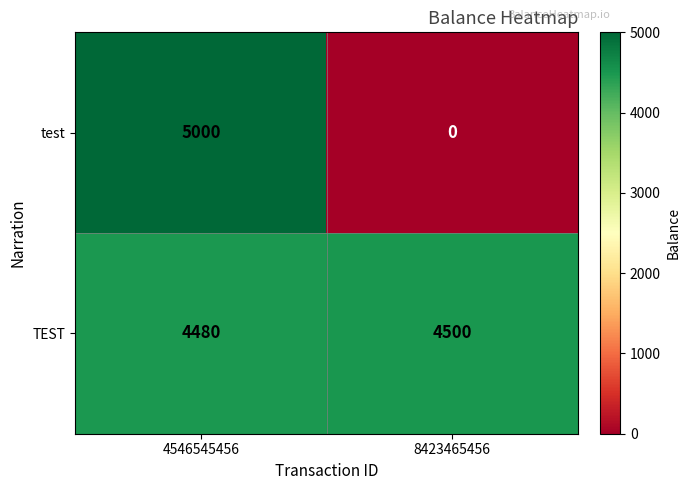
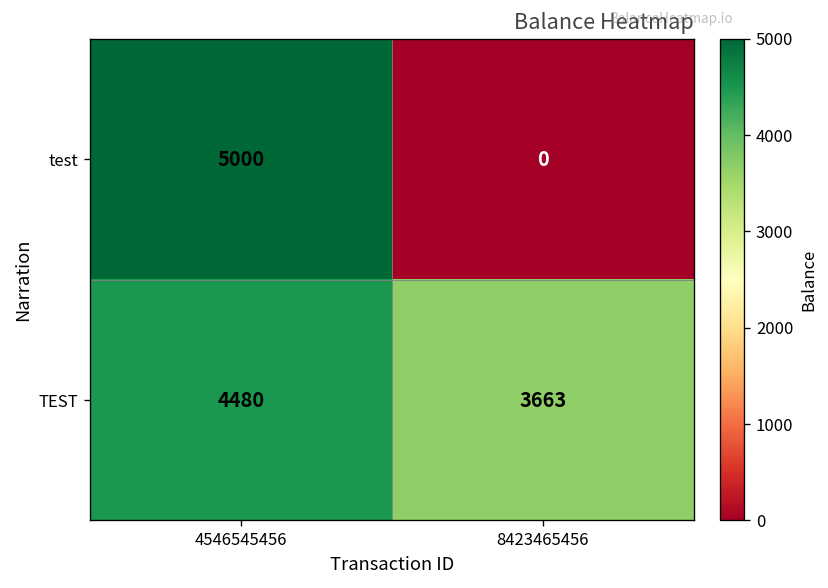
  {
    "test": {
      "4546545456": 5000,
      "8423465456": 0
    },
    "TEST": {
      "4546545456": 4480,
-     "8423465456": 4500
+     "8423465456": 3663
    }
  }
